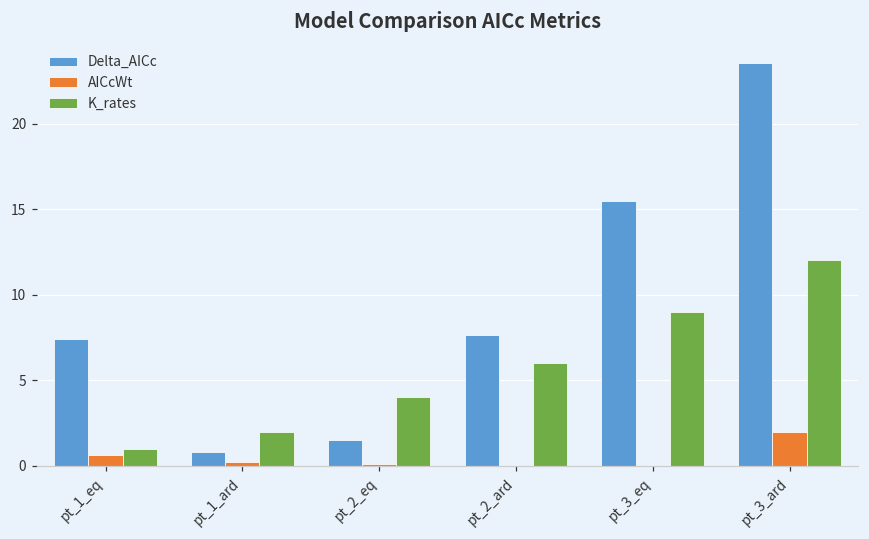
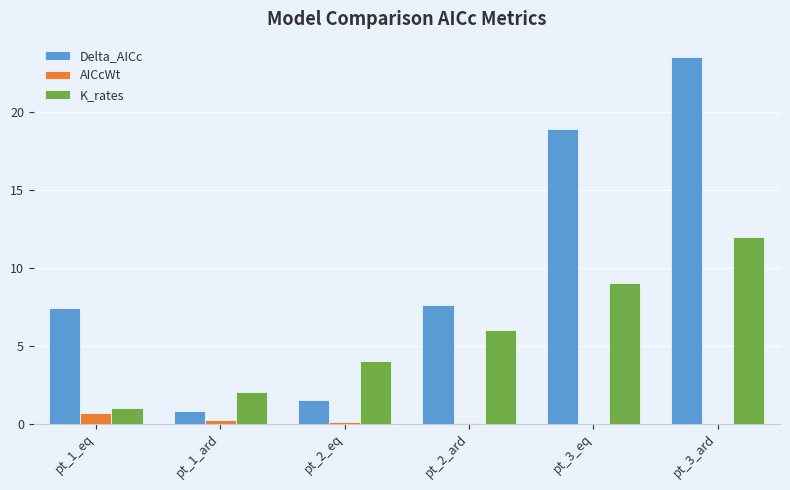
  {
    "Delta_AICc": {
      "pt_1_eq": 7.4,
      "pt_1_ard": 0.8,
      "pt_2_eq": 1.5,
      "pt_2_ard": 7.6,
-     "pt_3_eq": 15.5,
+     "pt_3_eq": 18.9,
      "pt_3_ard": 23.5
    },
    "AICcWt": {
      "pt_1_eq": 0.7,
      "pt_1_ard": 0.2,
-     "pt_3_ard": 2
+     "pt_3_ard": 0
    },
    "K_rates": {
      "pt_1_eq": 1.0,
      "pt_1_ard": 2.0,
      "pt_2_eq": 4.0,
      "pt_2_ard": 6.0,
      "pt_3_eq": 9.0,
      "pt_3_ard": 12.0
    }
  }
